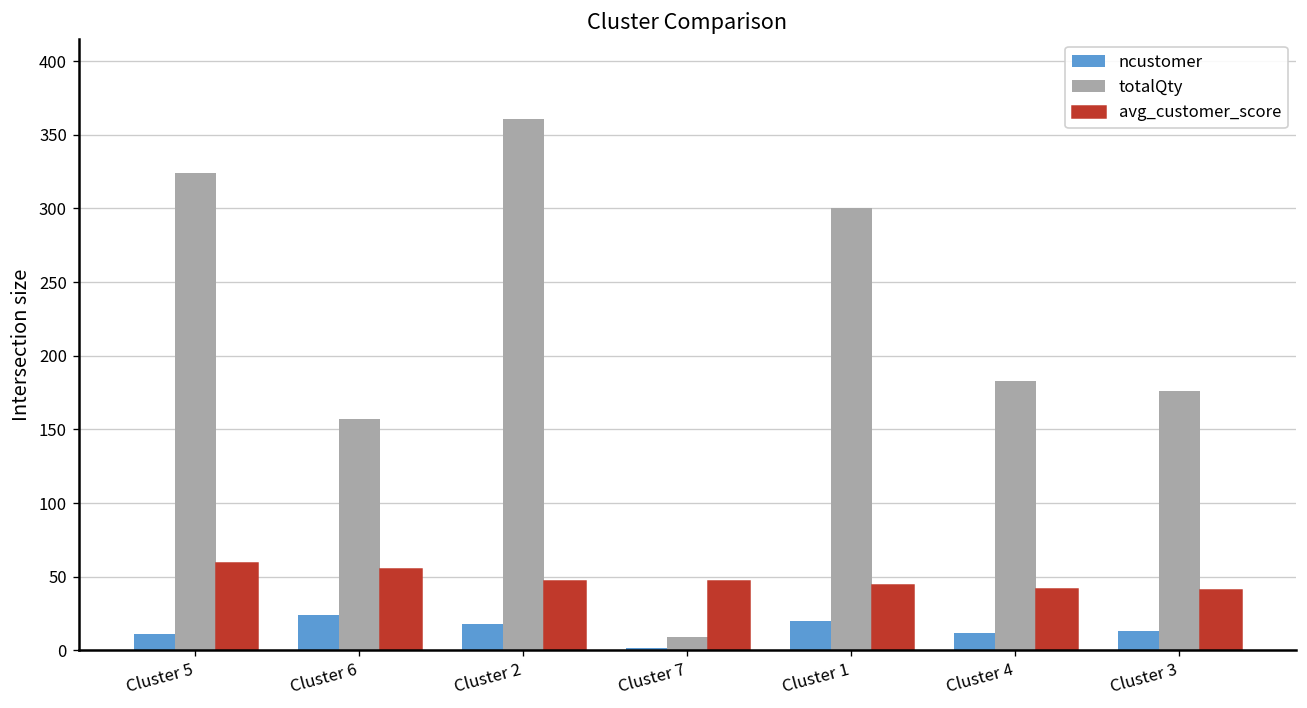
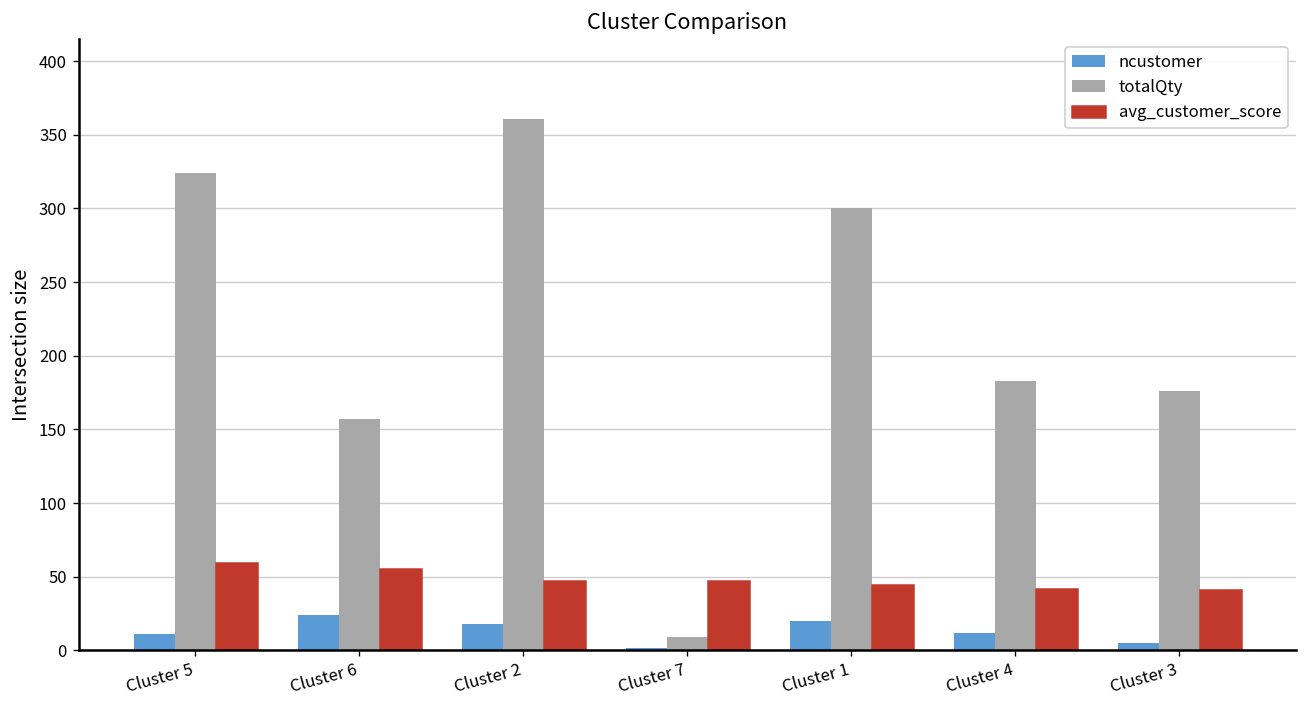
  {
    "ncustomer": {
      "Cluster 5": 11,
      "Cluster 6": 24,
      "Cluster 2": 18,
      "Cluster 1": 20,
      "Cluster 4": 12,
-     "Cluster 3": 13
+     "Cluster 3": 5
    },
    "totalQty": {
      "Cluster 5": 324,
      "Cluster 6": 157,
      "Cluster 2": 361,
      "Cluster 7": 9,
      "Cluster 1": 300,
      "Cluster 4": 183,
      "Cluster 3": 176
    },
    "avg_customer_score": {
      "Cluster 5": 60,
      "Cluster 6": 55,
      "Cluster 2": 47,
      "Cluster 7": 47,
      "Cluster 1": 44,
      "Cluster 4": 42,
      "Cluster 3": 41
    }
  }
